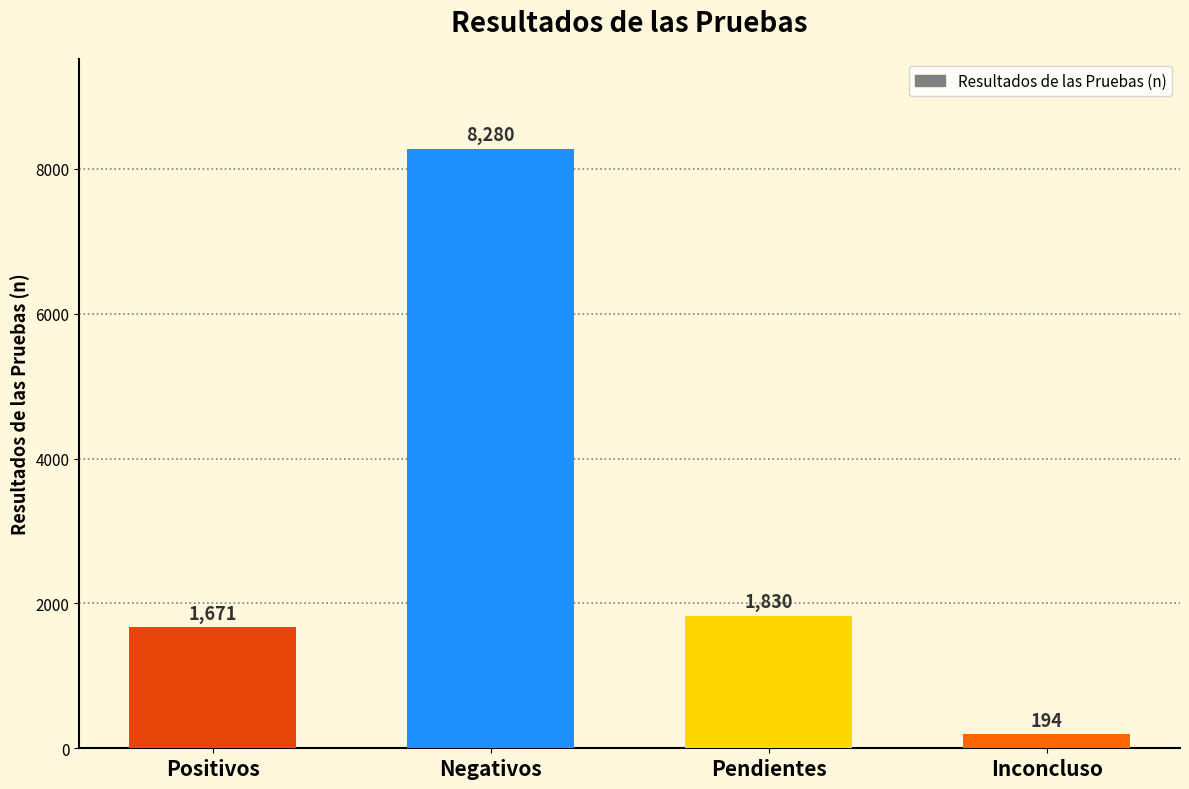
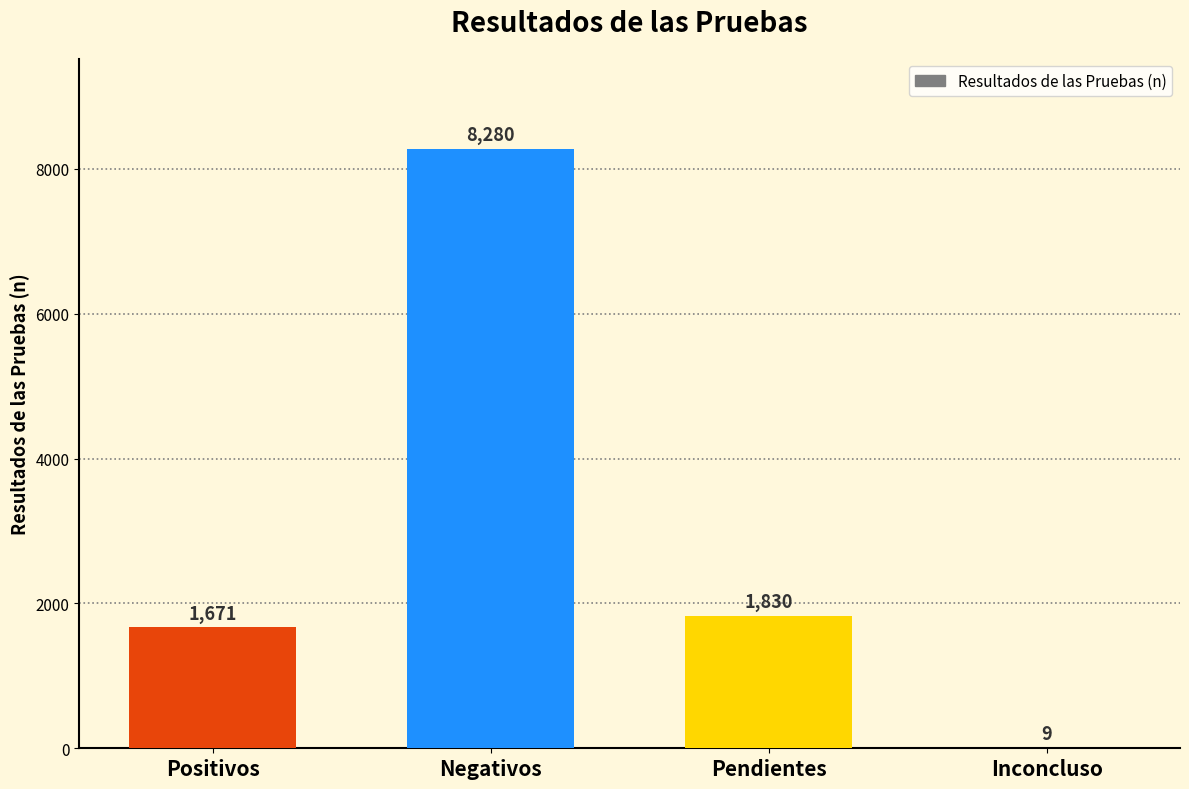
  {
    "Positivos": "1,671",
    "Negativos": "8,280",
    "Pendientes": "1,830",
-   "Inconcluso": "194"
+   "Inconcluso": "9"
  }
